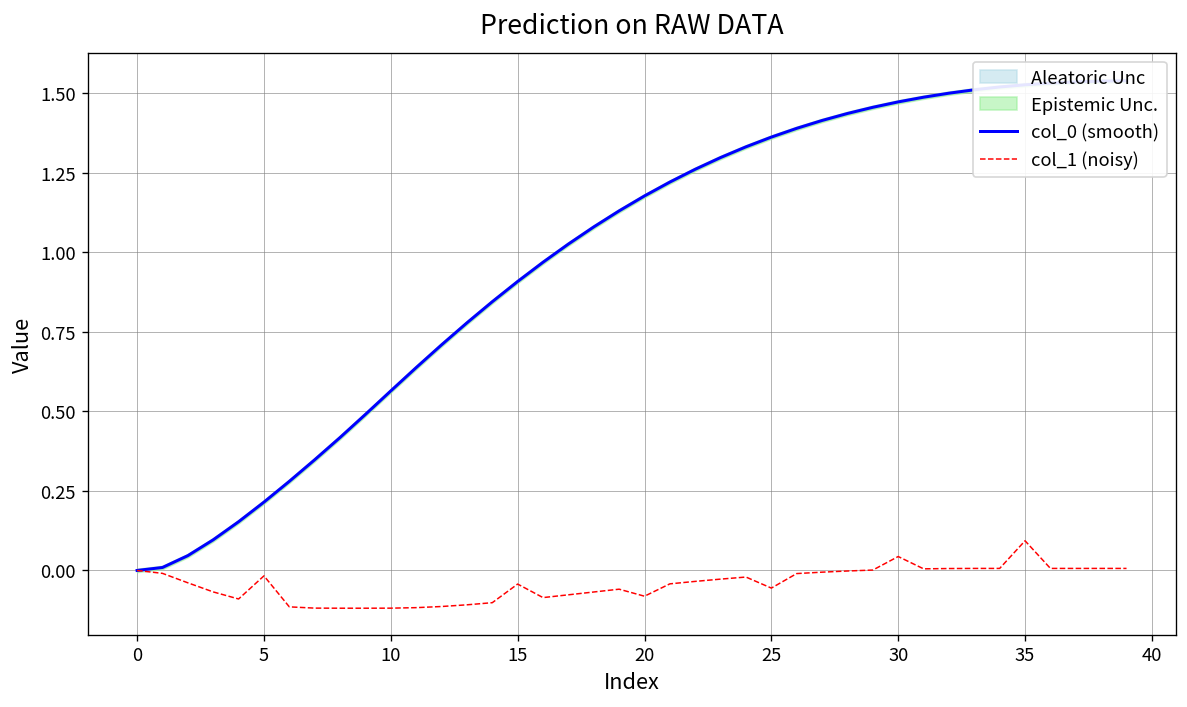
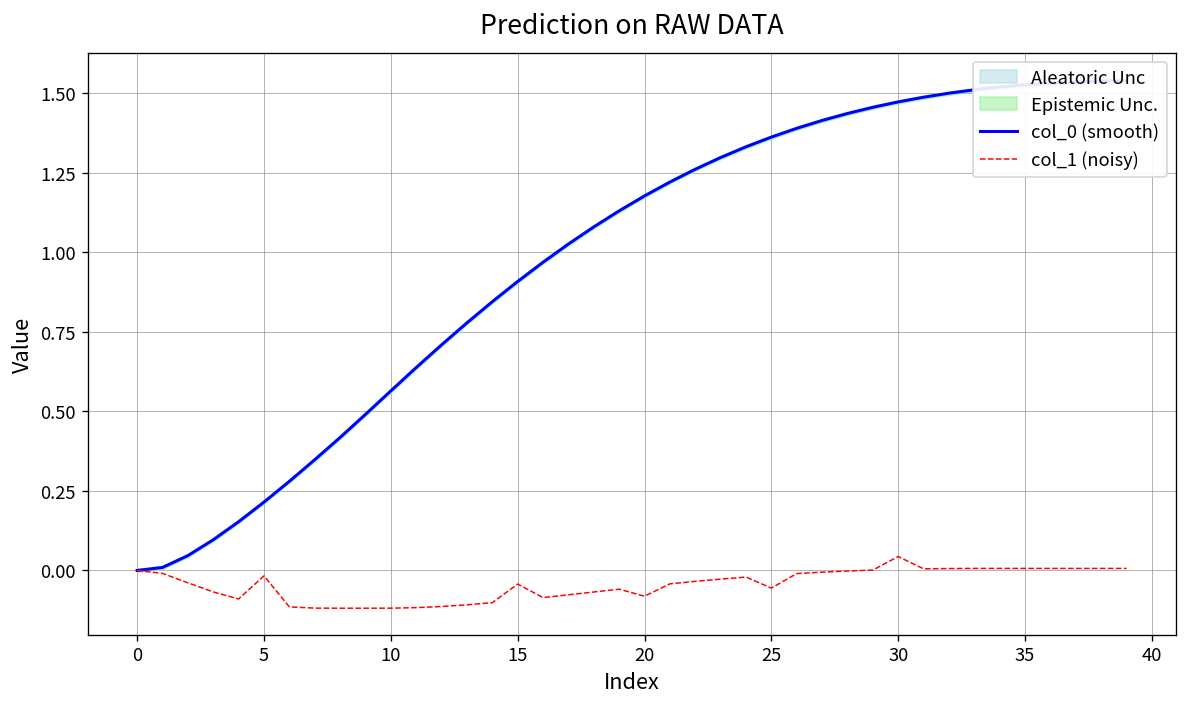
  {
    "col_1 (noisy)": {
      "5": -0.02,
      "10": -0.12,
      "15": -0.04,
      "20": -0.08,
      "25": -0.06,
      "30": 0.04,
-     "35": 0.09
+     "35": 0.01
    }
  }
